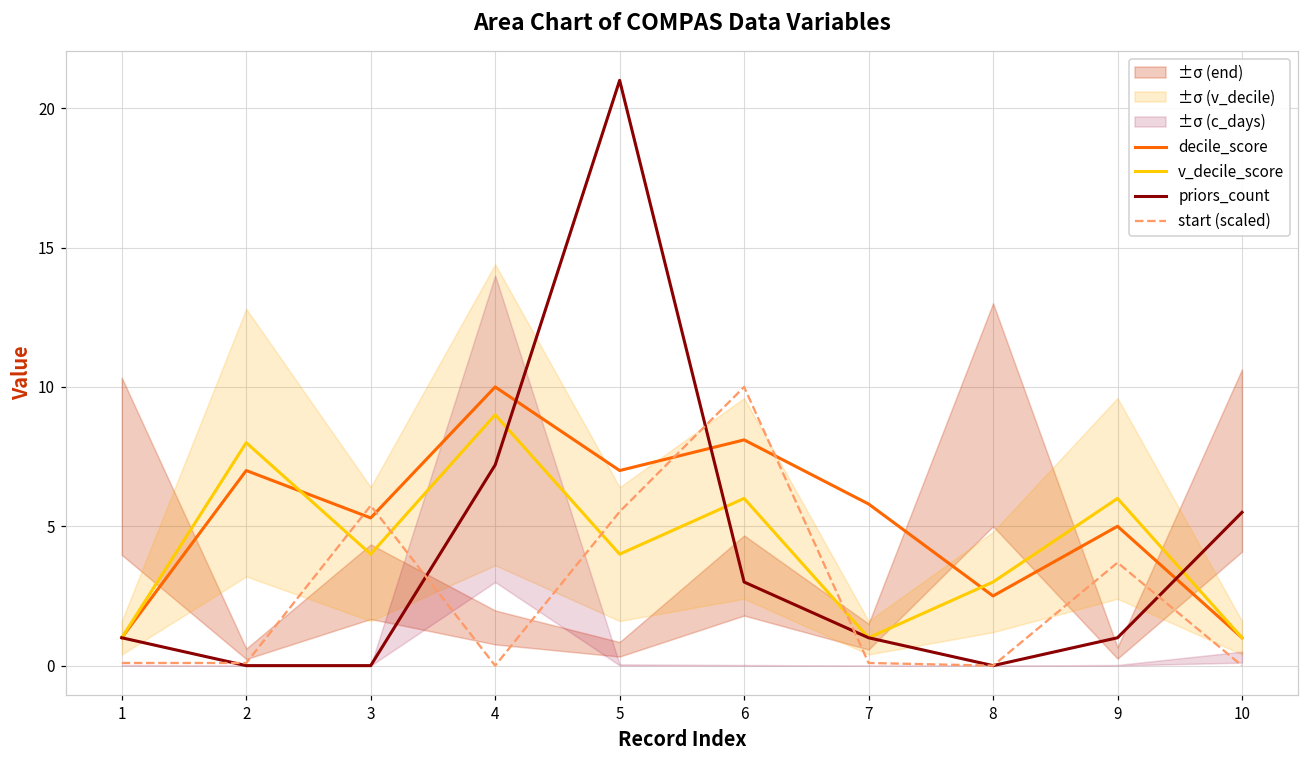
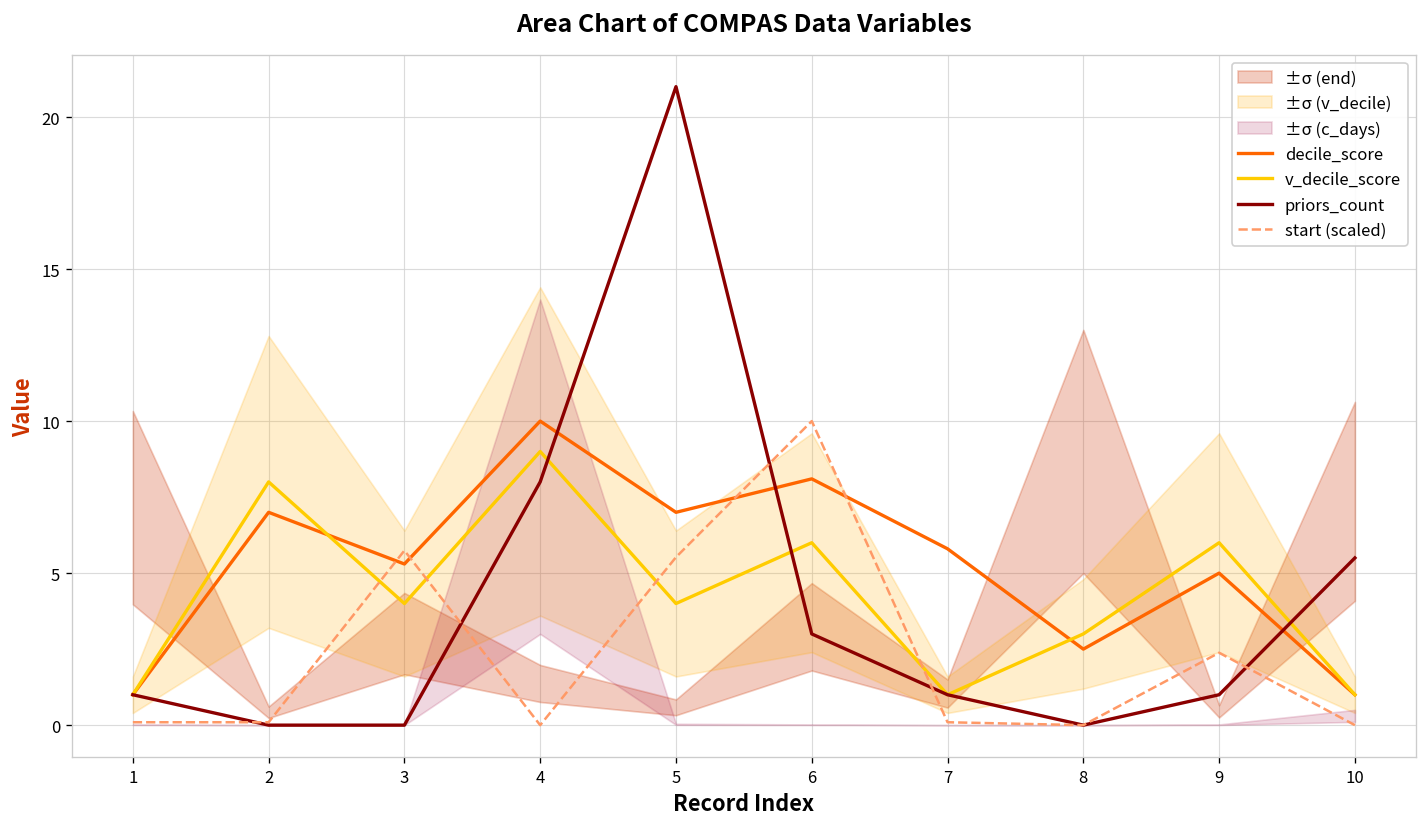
  {
    "decile_score": {
      "2": 7.0,
      "3": 5.3,
      "4": 10.0,
      "5": 7.0,
      "6": 8.1,
      "7": 5.8,
      "8": 2.5,
      "9": 5.0
    },
    "priors_count": {
-     "4": 7.2,
+     "4": 8.0,
      "5": 21.0,
      "6": 3.0,
      "9": 1.0,
      "10": 5.5
    },
    "start (scaled)": {
      "3": 5.7,
      "4": 0.0,
      "5": 5.5,
      "6": 10.0,
-     "9": 3.7,
+     "9": 2.4,
      "10": 0.0
    }
  }
